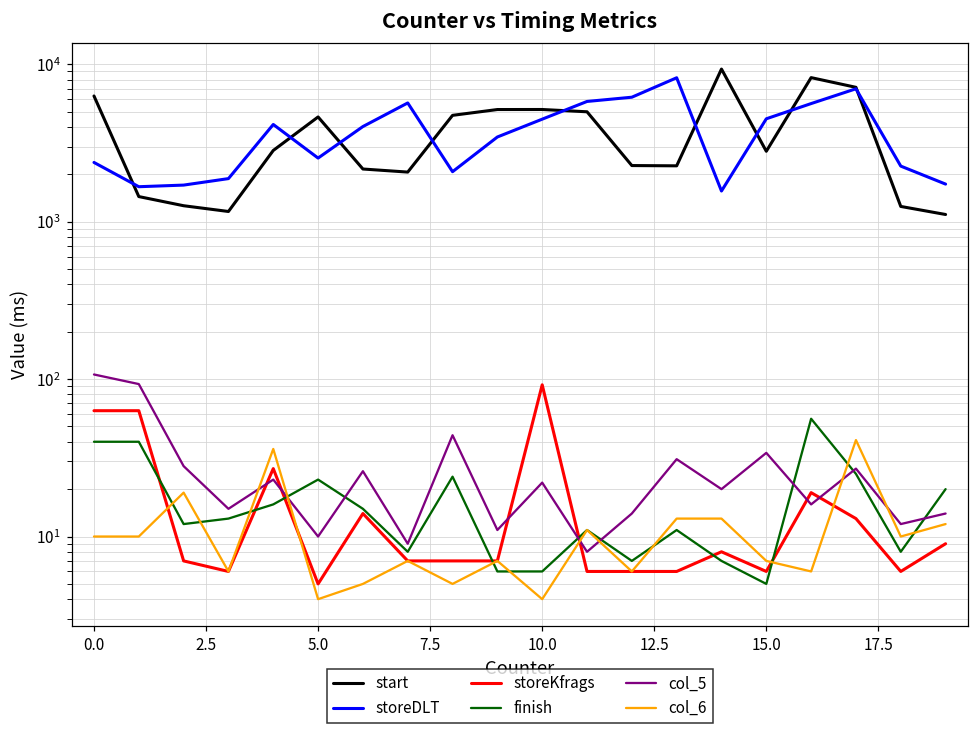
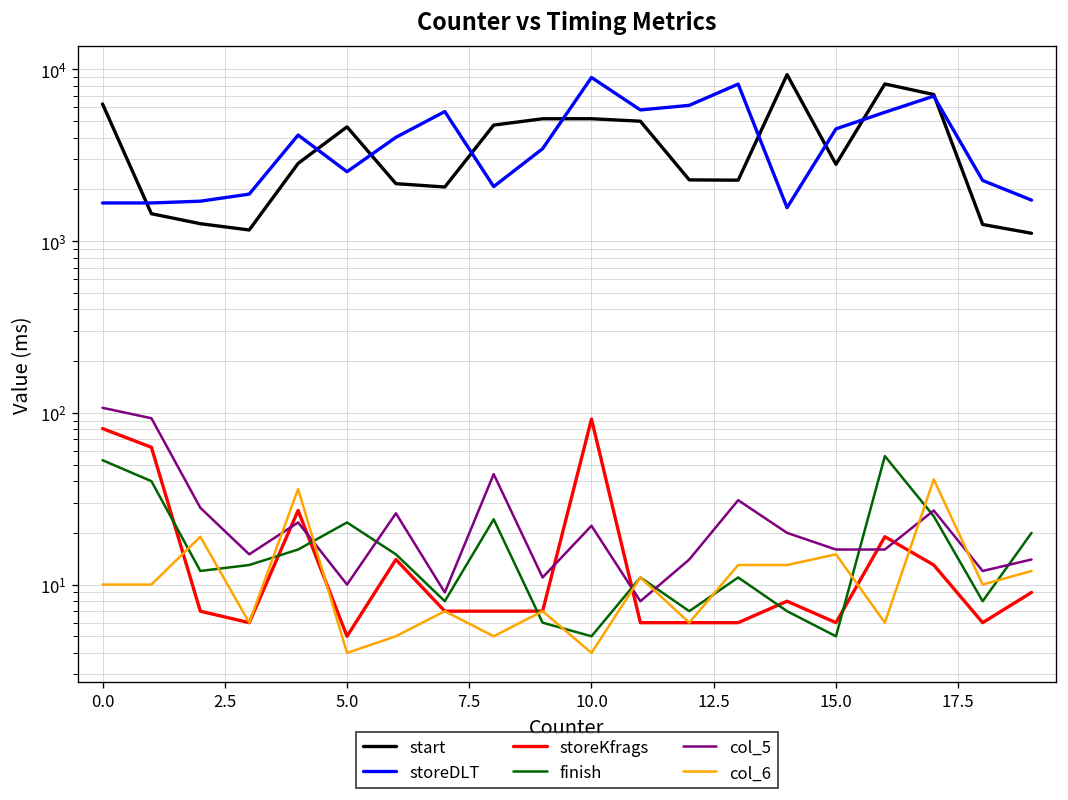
  {
    "start": {
      "0.0": 6000,
      "5.0": 4600,
      "10.0": 5200,
      "15.0": 2800
    },
    "storeDLT": {
-     "0.0": 2400,
+     "0.0": 1700,
      "5.0": 2500,
-     "10.0": 4500,
+     "10.0": 9000,
      "15.0": 4500
    },
    "storeKfrags": {
-     "0.0": 60,
+     "0.0": 80,
      "5.0": 5,
      "10.0": 90,
      "15.0": 6
    },
    "finish": {
-     "0.0": 40,
+     "0.0": 53,
      "5.0": 23,
-     "10.0": 6,
+     "10.0": 5,
      "15.0": 5
    },
    "col_5": {
      "0.0": 110,
      "5.0": 10,
      "10.0": 22,
-     "15.0": 34
+     "15.0": 16
    },
    "col_6": {
      "0.0": 10,
      "5.0": 4,
      "10.0": 4,
-     "15.0": 7
+     "15.0": 15
    }
  }
